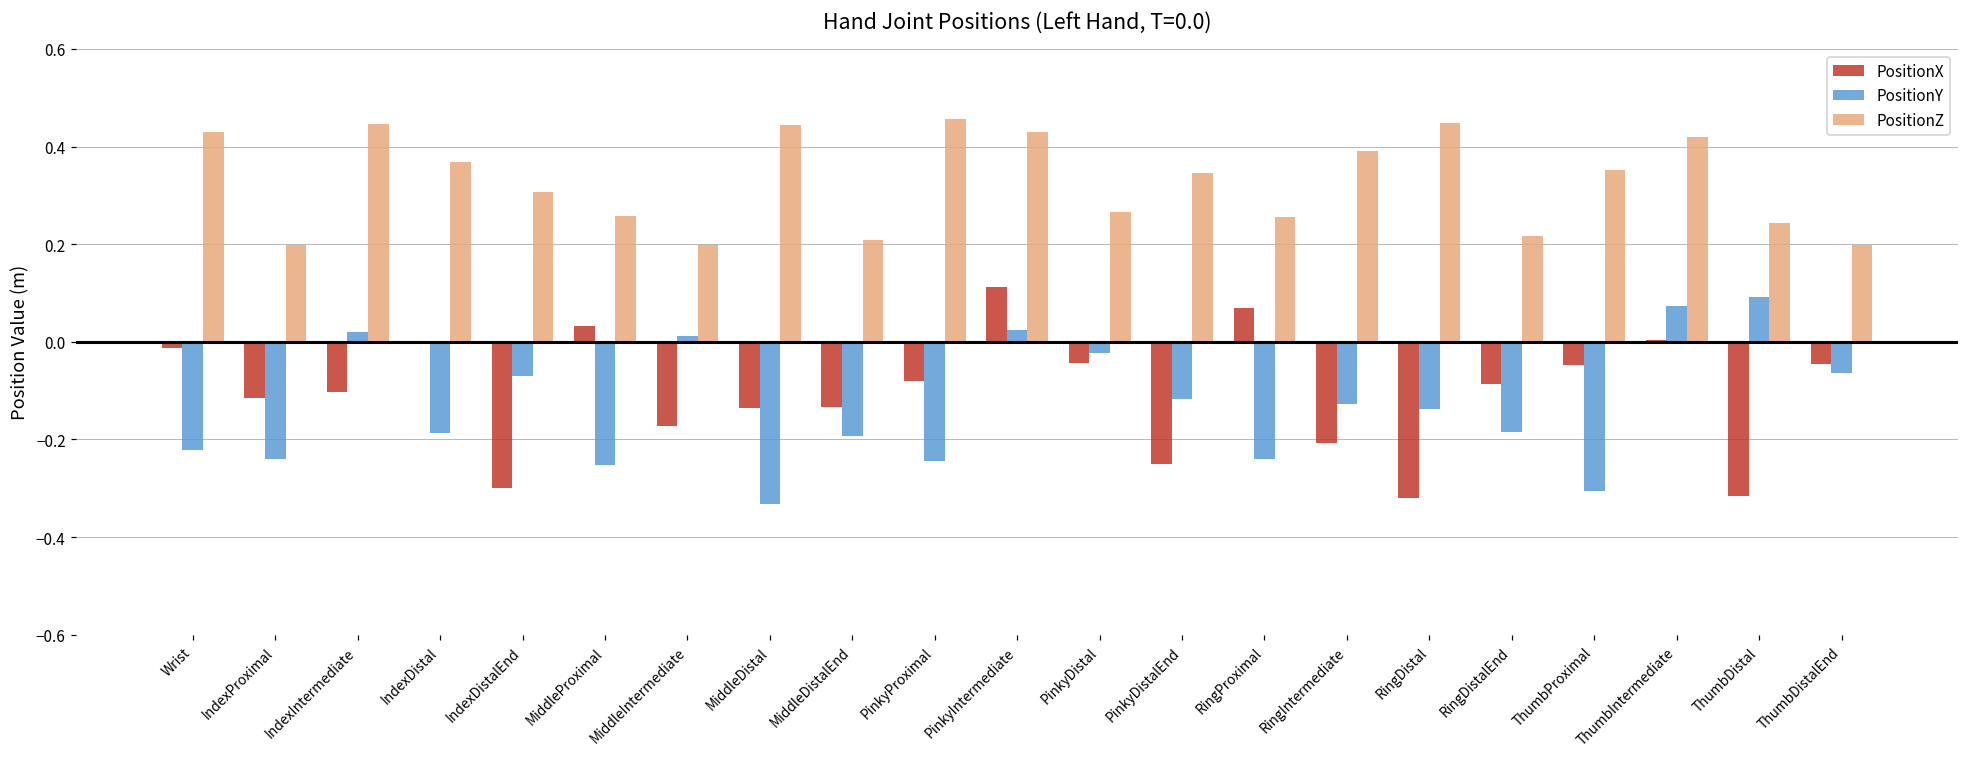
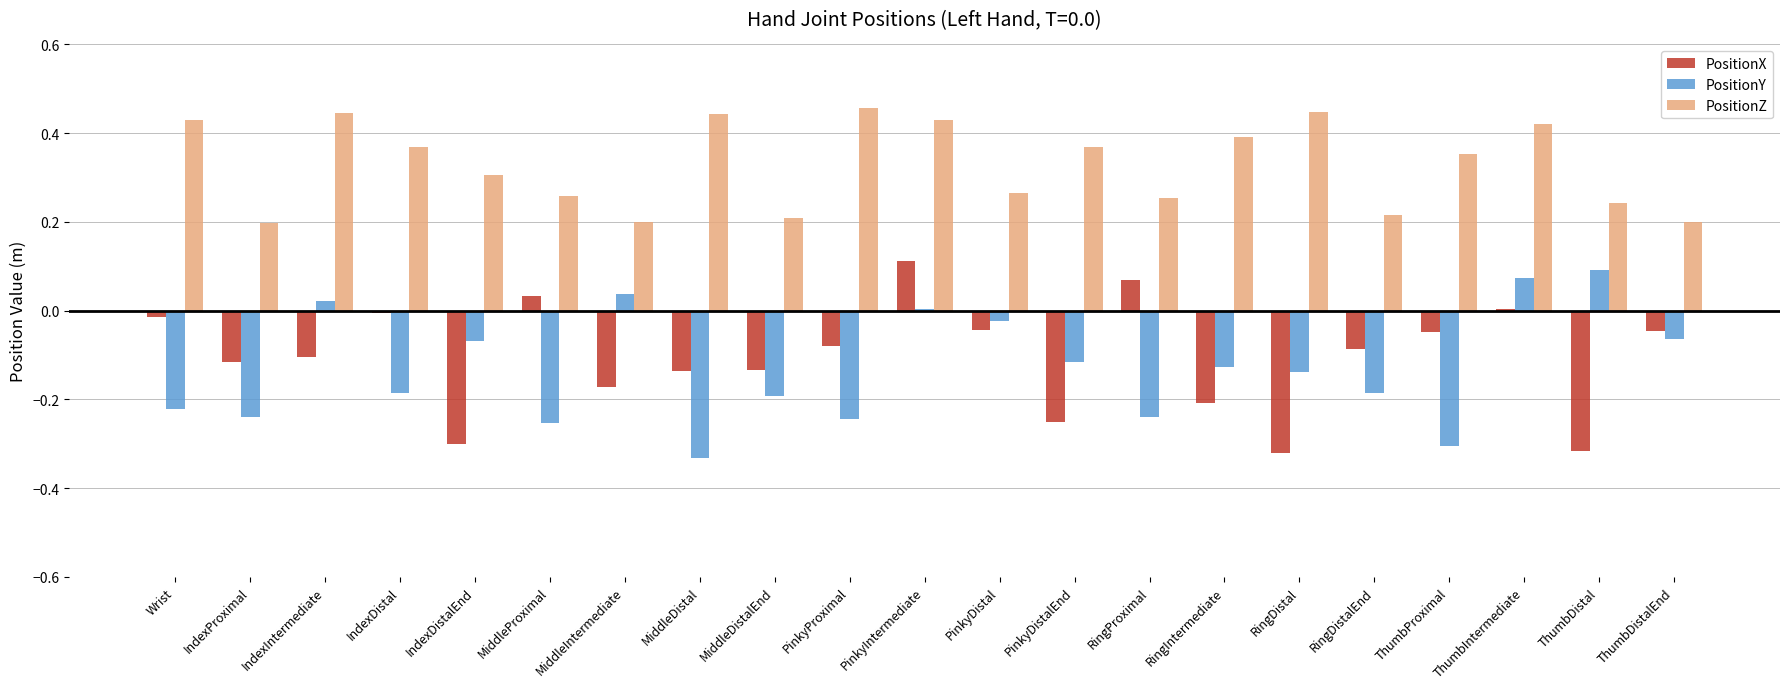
  {
    "PositionX": {
      "Wrist": -0.01,
      "IndexProximal": -0.11,
      "IndexIntermediate": -0.10,
      "IndexDistalEnd": -0.30,
      "MiddleProximal": 0.03,
      "MiddleIntermediate": -0.17,
      "MiddleDistal": -0.14,
      "MiddleDistalEnd": -0.13,
      "PinkyProximal": -0.08,
      "PinkyIntermediate": 0.11,
      "PinkyDistal": -0.04,
      "PinkyDistalEnd": -0.25,
      "RingProximal": 0.07,
      "RingIntermediate": -0.21,
      "RingDistal": -0.32,
      "RingDistalEnd": -0.09,
      "ThumbProximal": -0.05,
      "ThumbDistal": -0.32,
      "ThumbDistalEnd": -0.05
    },
    "PositionY": {
      "Wrist": -0.22,
      "IndexProximal": -0.24,
      "IndexIntermediate": 0.02,
      "IndexDistal": -0.19,
      "IndexDistalEnd": -0.07,
      "MiddleProximal": -0.25,
-     "MiddleIntermediate": 0.01,
+     "MiddleIntermediate": 0.04,
      "MiddleDistal": -0.33,
      "MiddleDistalEnd": -0.19,
      "PinkyProximal": -0.24,
-     "PinkyIntermediate": 0.02,
+     "PinkyIntermediate": 0.00,
      "PinkyDistal": -0.02,
      "PinkyDistalEnd": -0.12,
      "RingProximal": -0.24,
      "RingIntermediate": -0.13,
      "RingDistal": -0.14,
      "RingDistalEnd": -0.19,
      "ThumbProximal": -0.30,
      "ThumbIntermediate": 0.07,
      "ThumbDistal": 0.09,
      "ThumbDistalEnd": -0.06
    },
    "PositionZ": {
      "Wrist": 0.43,
      "IndexProximal": 0.20,
      "IndexIntermediate": 0.45,
      "IndexDistal": 0.37,
      "IndexDistalEnd": 0.31,
      "MiddleProximal": 0.26,
      "MiddleIntermediate": 0.20,
      "MiddleDistal": 0.44,
      "MiddleDistalEnd": 0.21,
      "PinkyProximal": 0.46,
      "PinkyIntermediate": 0.43,
      "PinkyDistal": 0.27,
-     "PinkyDistalEnd": 0.34,
+     "PinkyDistalEnd": 0.37,
      "RingProximal": 0.25,
      "RingIntermediate": 0.39,
      "RingDistal": 0.45,
      "RingDistalEnd": 0.22,
      "ThumbProximal": 0.35,
      "ThumbIntermediate": 0.42,
      "ThumbDistal": 0.24,
      "ThumbDistalEnd": 0.20
    }
  }
